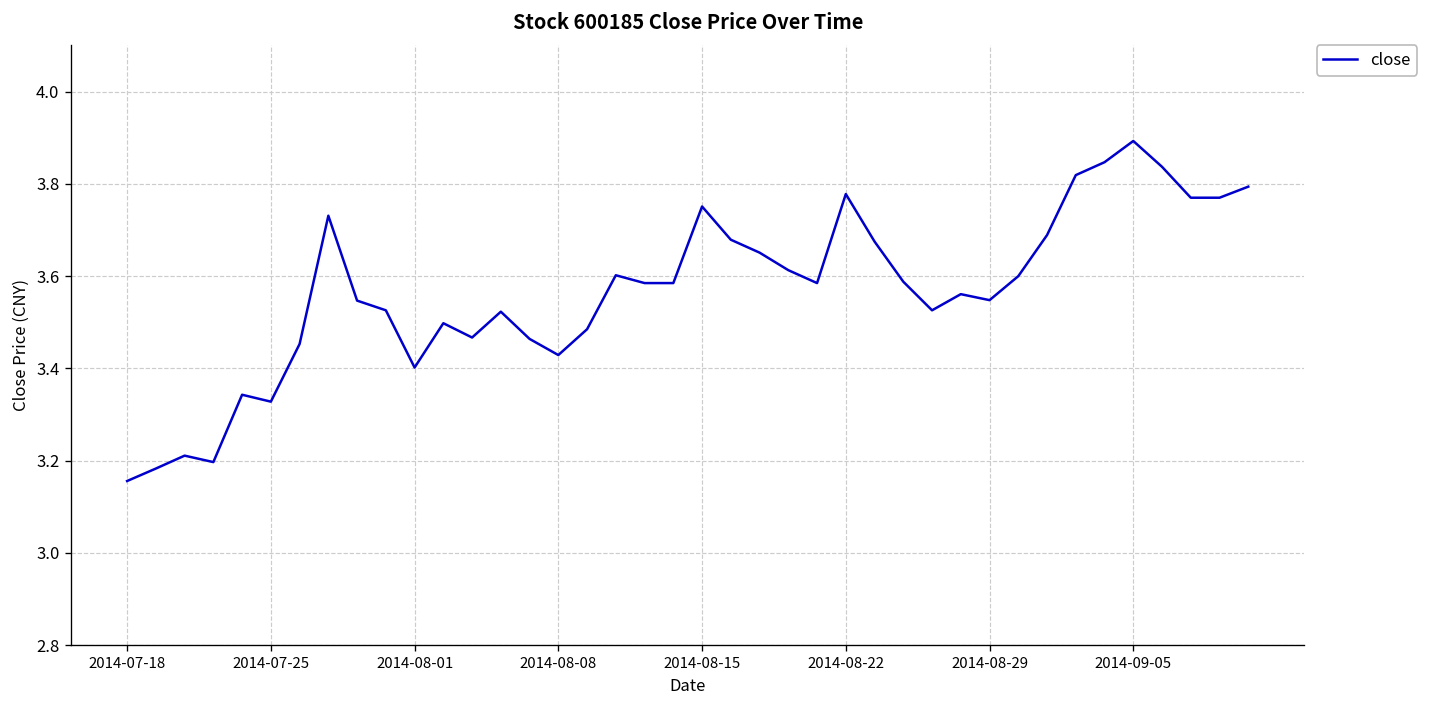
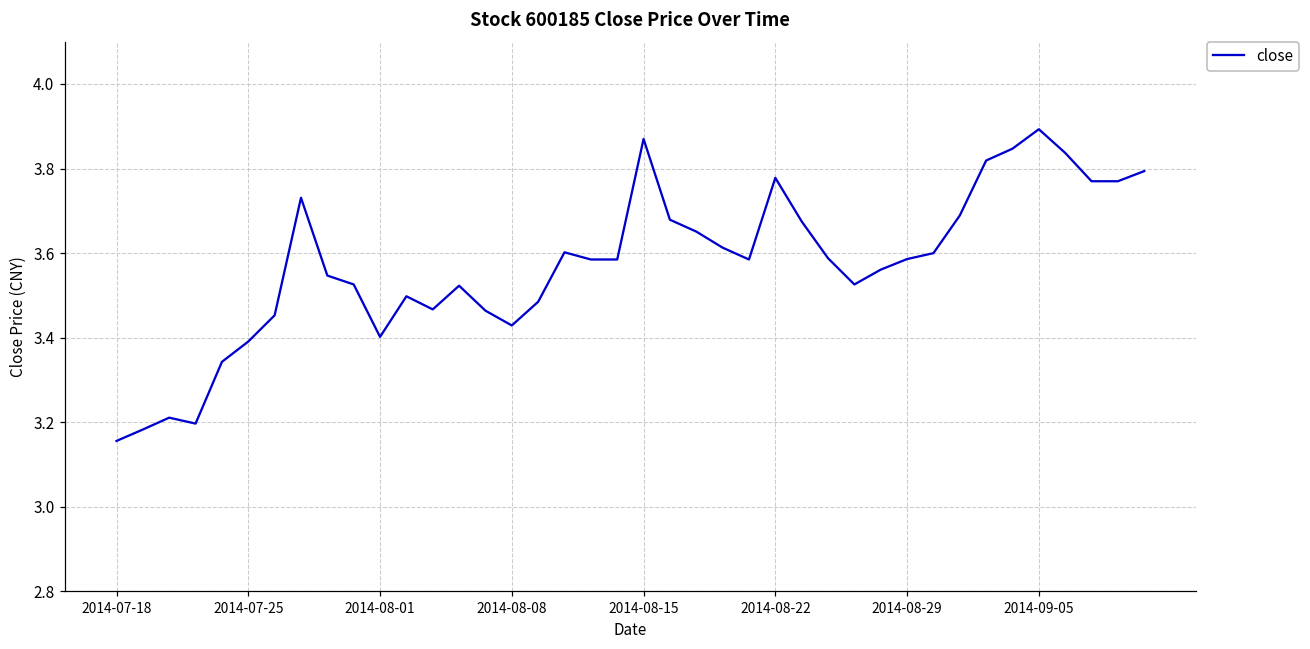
  {
    "2014-07-18": 3.16,
-   "2014-07-25": 3.33,
+   "2014-07-25": 3.39,
    "2014-08-01": 3.40,
    "2014-08-08": 3.43,
-   "2014-08-15": 3.75,
+   "2014-08-15": 3.87,
    "2014-08-22": 3.78,
-   "2014-08-29": 3.55,
+   "2014-08-29": 3.59,
    "2014-09-05": 3.89
  }
